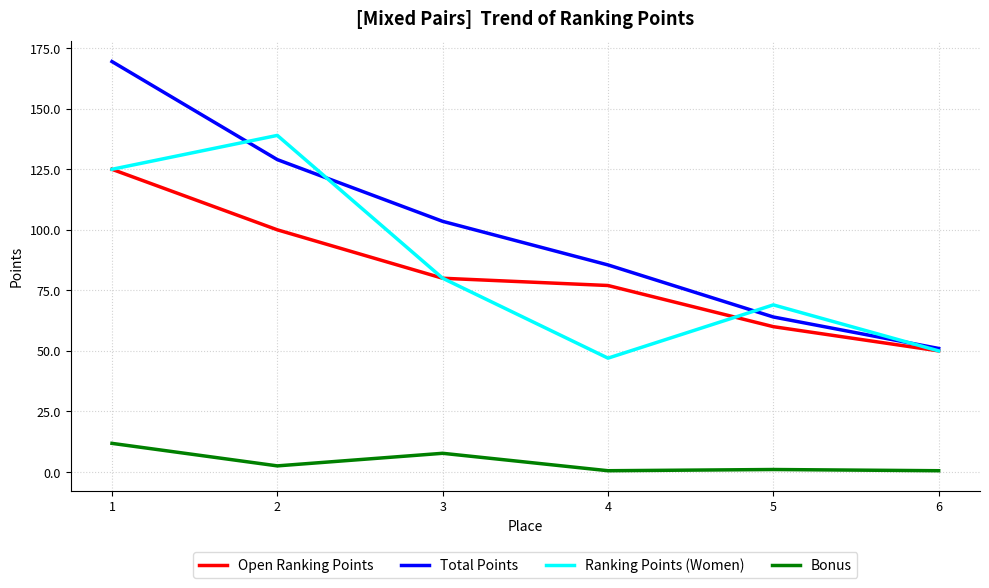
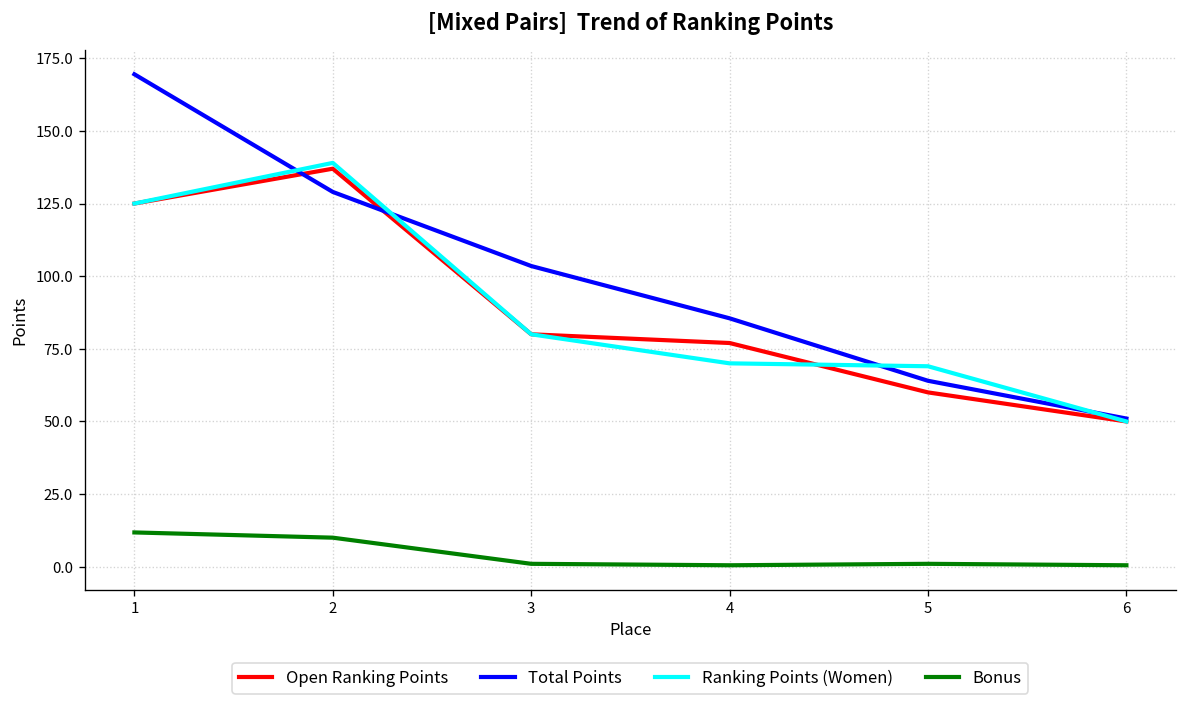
  {
    "Open Ranking Points": {
-     "2": 100,
+     "2": 137,
      "4": 77,
      "5": 60
    },
    "Total Points": {
      "1": 170,
      "2": 129,
      "3": 104,
      "4": 86,
      "5": 64
    },
    "Ranking Points (Women)": {
      "2": 139,
-     "4": 47,
+     "4": 70,
      "5": 69
    },
    "Bonus": {
      "1": 12,
-     "2": 3,
-     "3": 8,
+     "2": 10,
+     "3": 1,
      "4": 1,
      "5": 1,
      "6": 1
    }
  }
